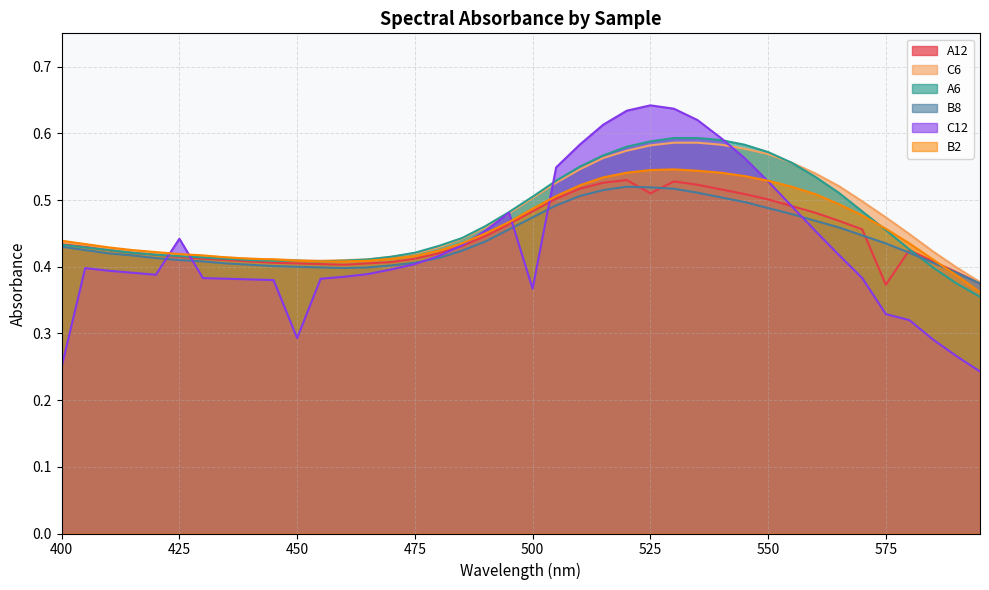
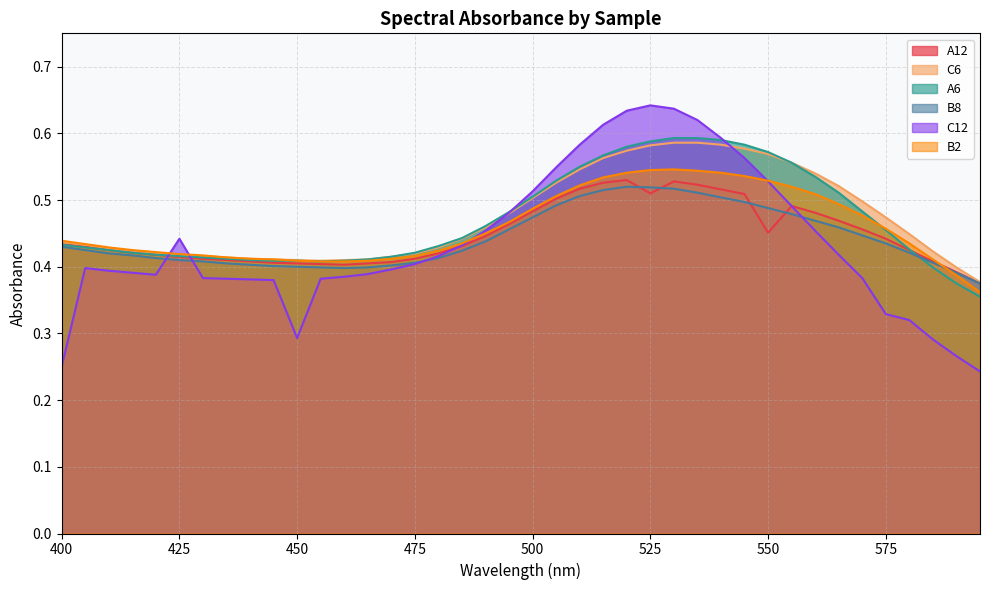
  {
    "A12": {
      "450": 0.41,
      "475": 0.41,
      "500": 0.48,
      "525": 0.51,
-     "550": 0.50,
-     "575": 0.37
+     "550": 0.45,
+     "575": 0.44
    },
    "C12": {
      "400": 0.25,
      "425": 0.44,
      "450": 0.29,
-     "500": 0.37,
+     "500": 0.51,
      "525": 0.64,
      "575": 0.33
    }
  }
